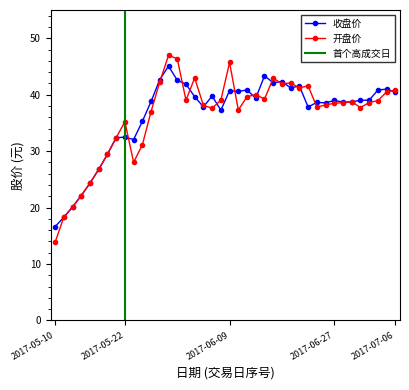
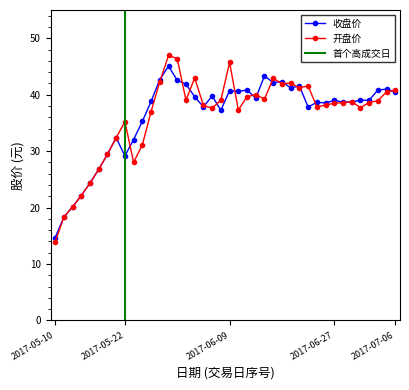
  {
    "收盘价": {
-     "2017-05-10": 17,
-     "2017-05-22": 32,
+     "2017-05-10": 15,
+     "2017-05-22": 29,
      "2017-06-09": 41,
      "2017-06-27": 39
    },
    "开盘价": {
      "2017-05-10": 14,
      "2017-05-22": 35,
      "2017-06-09": 46,
      "2017-06-27": 38
    }
  }
